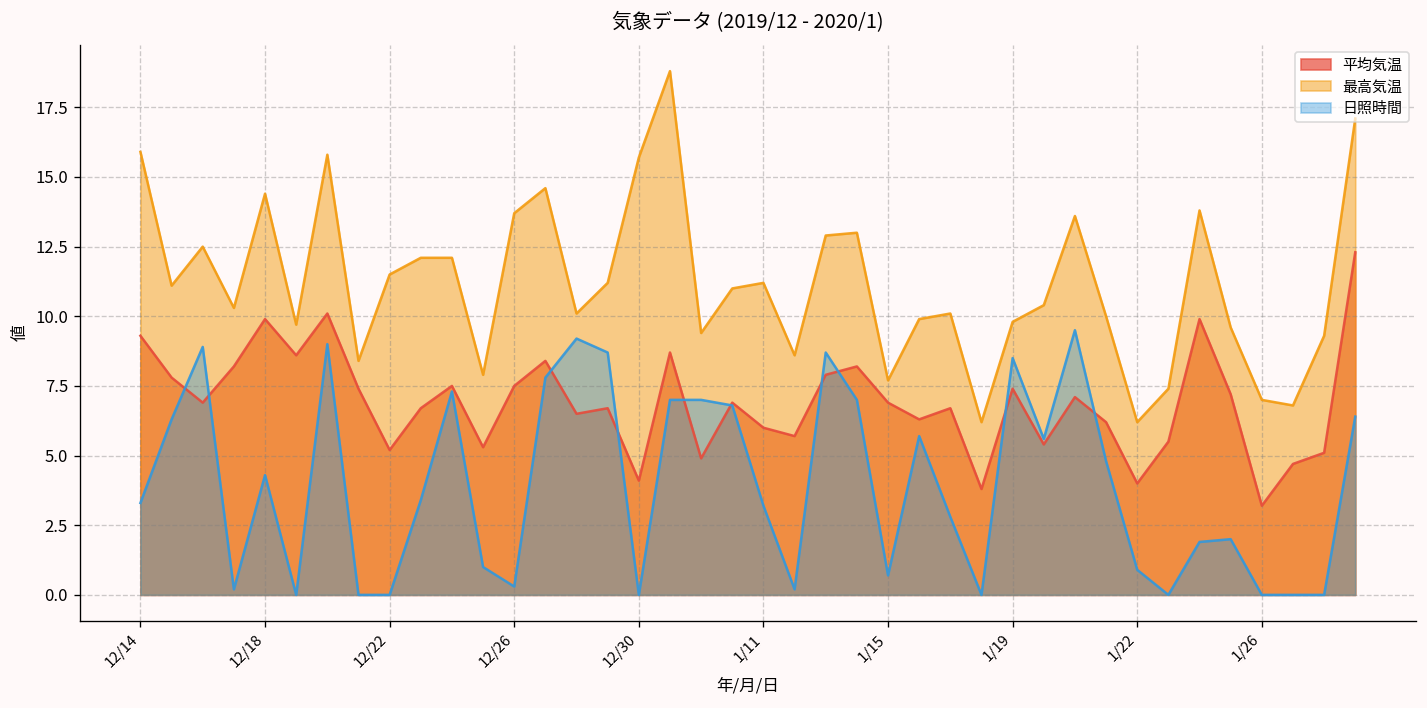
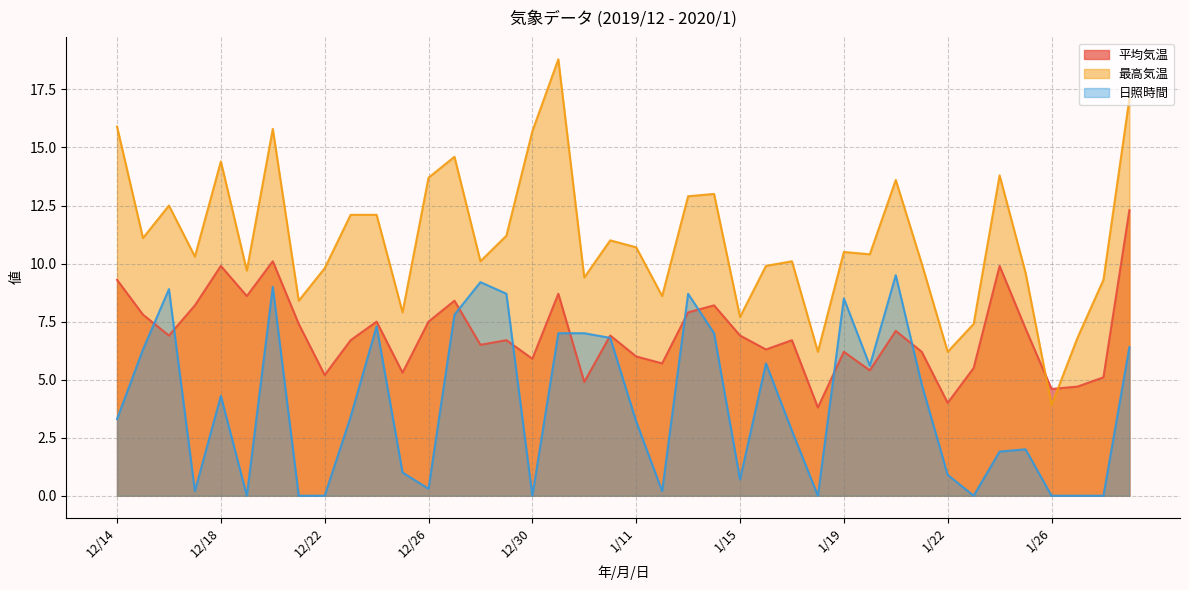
  {
    "平均気温": {
      "12/14": 9.3,
      "12/18": 9.9,
      "12/22": 5.2,
      "12/26": 7.5,
-     "12/30": 4.1,
+     "12/30": 5.9,
      "1/11": 6.0,
      "1/15": 6.9,
-     "1/19": 7.4,
+     "1/19": 6.2,
      "1/22": 4.0,
-     "1/26": 3.2
+     "1/26": 4.6
    },
    "最高気温": {
      "12/14": 15.9,
      "12/18": 14.4,
-     "12/22": 11.5,
+     "12/22": 9.8,
      "12/26": 13.7,
      "12/30": 15.7,
-     "1/11": 11.2,
+     "1/11": 10.7,
      "1/15": 7.7,
-     "1/19": 9.8,
+     "1/19": 10.5,
      "1/22": 6.2,
-     "1/26": 7.0
+     "1/26": 3.9
    },
    "日照時間": {
      "12/14": 3.3,
      "12/18": 4.3,
      "12/22": 0.0,
      "12/26": 0.3,
      "12/30": 0.0,
      "1/11": 3.2,
      "1/15": 0.7,
      "1/19": 8.5,
      "1/22": 0.9,
      "1/26": 0.0
    }
  }
